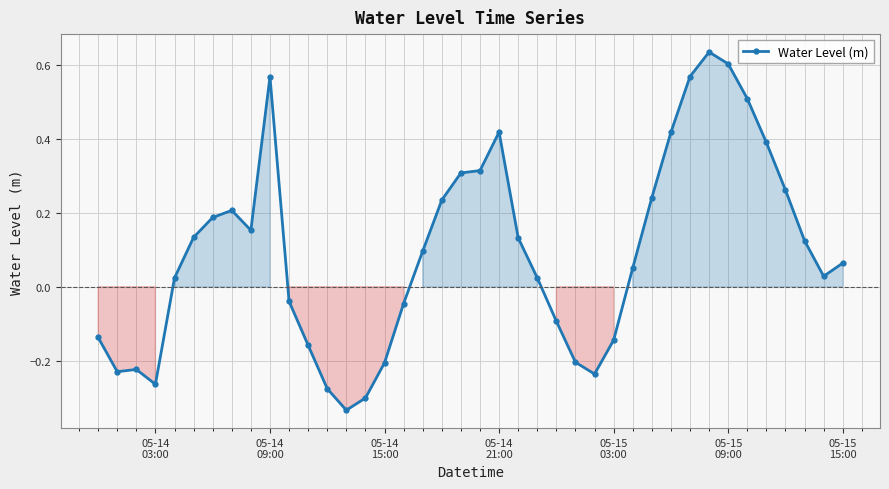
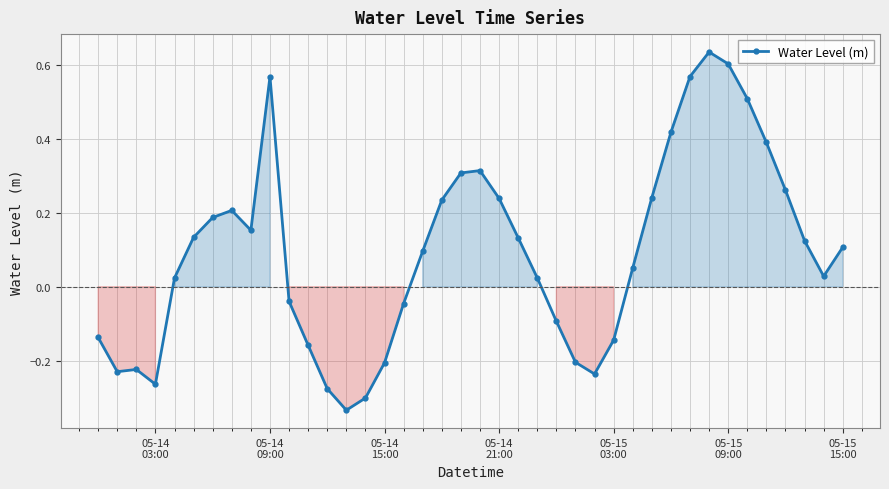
  {
    "05-14 03:00": -0.26,
    "05-14 09:00": 0.57,
    "05-14 15:00": -0.21,
-   "05-14 21:00": 0.42,
+   "05-14 21:00": 0.24,
    "05-15 03:00": -0.14,
    "05-15 09:00": 0.60,
-   "05-15 15:00": 0.06
+   "05-15 15:00": 0.11
  }
